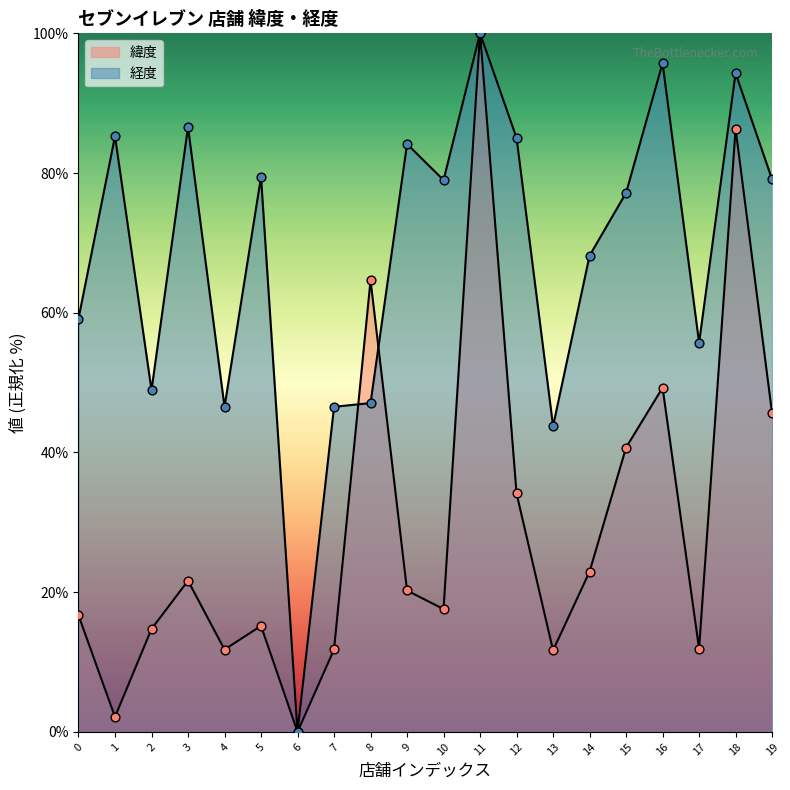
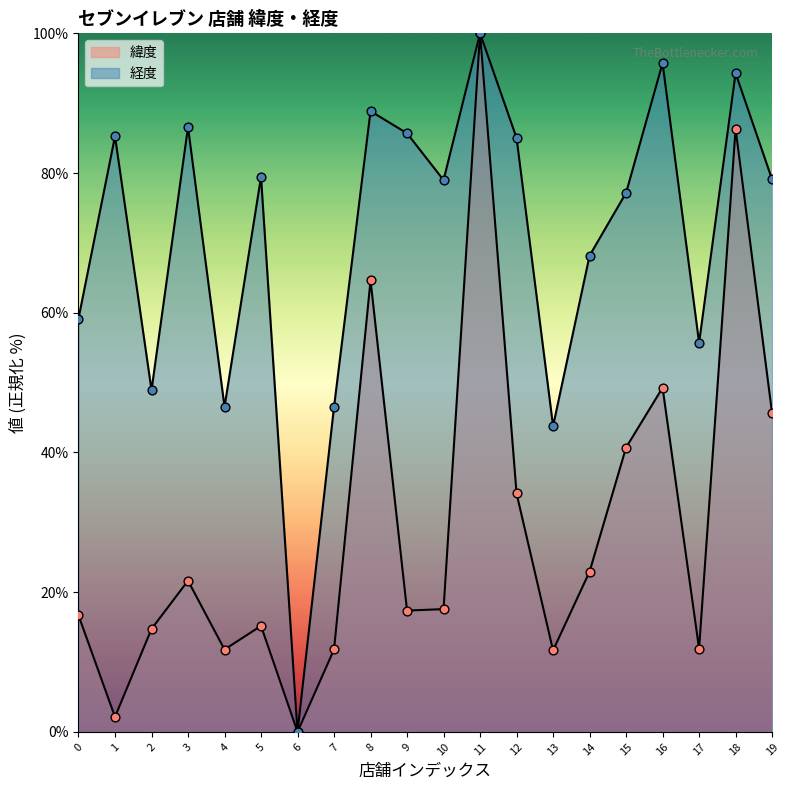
  {
    "緯度": {
      "0": "17%",
      "1": "2%",
      "2": "15%",
      "3": "22%",
      "4": "12%",
      "5": "15%",
      "7": "12%",
      "8": "65%",
-     "9": "20%",
+     "9": "17%",
      "10": "18%",
      "12": "34%",
      "13": "12%",
      "14": "23%",
      "15": "41%",
      "16": "49%",
      "17": "12%",
      "18": "86%",
      "19": "46%"
    },
    "経度": {
      "0": "59%",
      "1": "85%",
      "2": "49%",
      "3": "87%",
      "4": "47%",
      "5": "79%",
      "7": "47%",
-     "8": "47%",
-     "9": "84%",
+     "8": "89%",
+     "9": "86%",
      "10": "79%",
      "12": "85%",
      "13": "44%",
      "14": "68%",
      "15": "77%",
      "16": "96%",
      "17": "56%",
      "18": "94%",
      "19": "79%"
    }
  }
